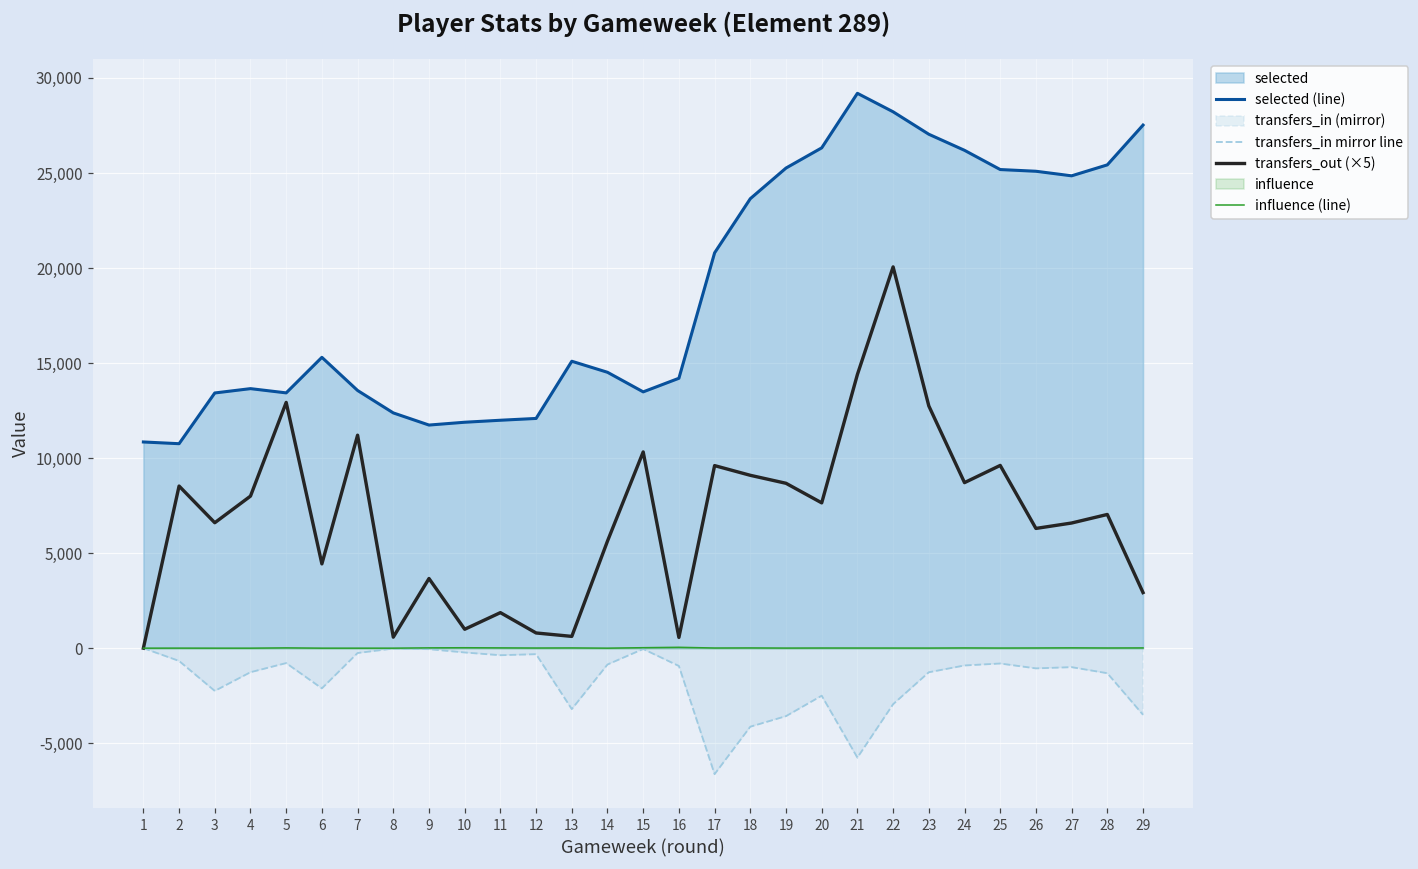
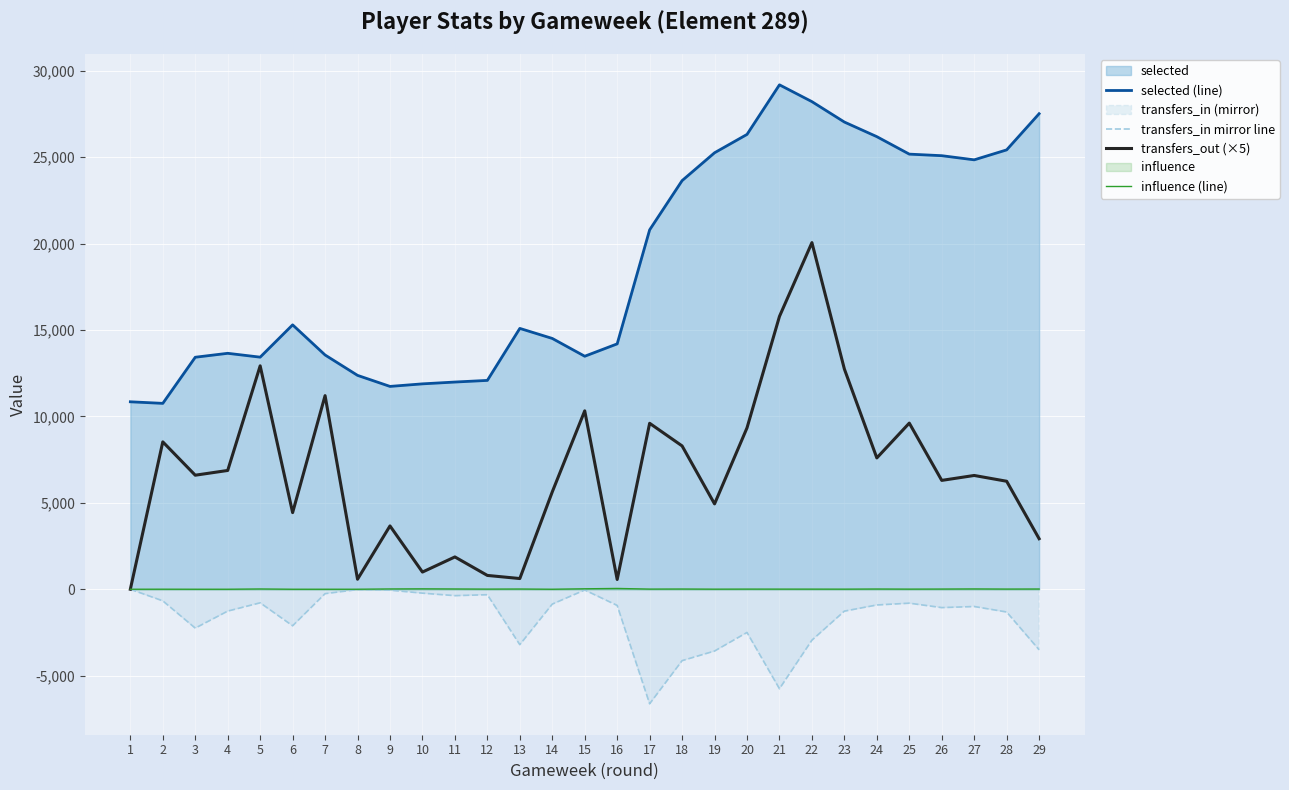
  {
    "transfers_out (×5)": {
      "2": "8,500",
      "3": "6,600",
-     "4": "8,000",
+     "4": "6,900",
      "5": "12,900",
      "6": "4,400",
      "7": "11,200",
      "8": "600",
      "9": "3,700",
      "10": "1,000",
      "11": "1,900",
      "12": "800",
      "13": "600",
      "14": "5,600",
      "15": "10,300",
      "16": "600",
      "17": "9,600",
-     "18": "9,100",
-     "19": "8,700",
-     "20": "7,600",
-     "21": "14,400",
+     "18": "8,300",
+     "19": "4,900",
+     "20": "9,300",
+     "21": "15,800",
      "22": "20,100",
      "23": "12,700",
-     "24": "8,700",
+     "24": "7,600",
      "25": "9,600",
      "26": "6,300",
      "27": "6,600",
-     "28": "7,000",
+     "28": "6,300",
      "29": "2,900"
    }
  }
